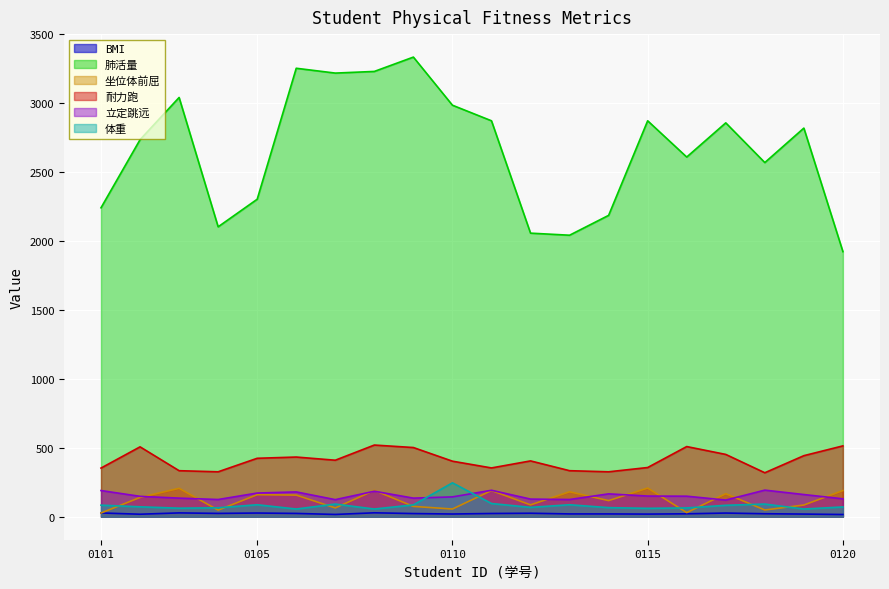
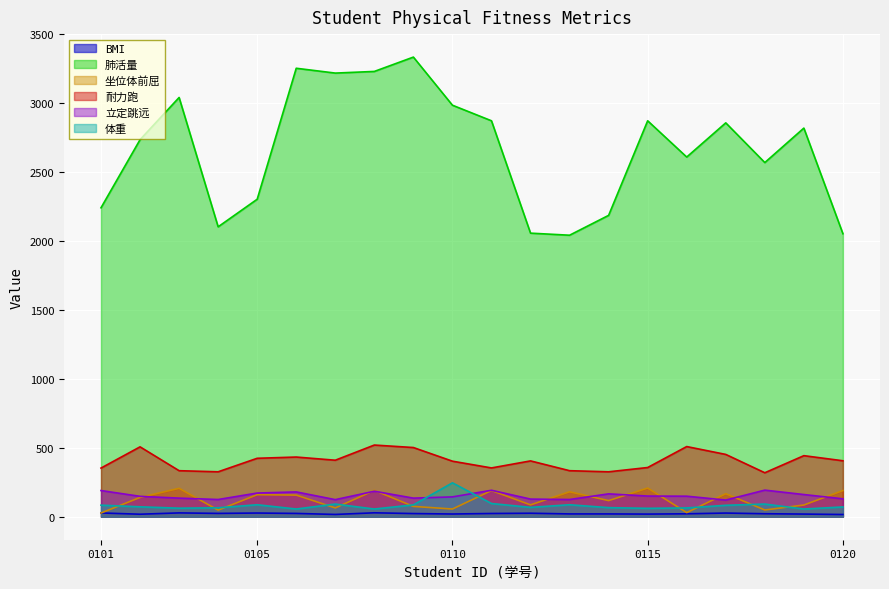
  {
    "BMI": {
      "0105": 30,
      "0110": 20,
      "0115": 20,
      "0120": 20
    },
    "肺活量": {
      "0101": 2240,
      "0105": 2300,
      "0110": 2990,
      "0115": 2870,
-     "0120": 1920
+     "0120": 2050
    },
    "坐位体前屈": {
      "0110": 60,
      "0115": 210,
      "0120": 190
    },
    "耐力跑": {
      "0101": 350,
      "0105": 420,
      "0110": 400,
      "0115": 360,
-     "0120": 510
+     "0120": 410
    },
    "立定跳远": {
      "0101": 190,
      "0110": 140,
      "0115": 150,
      "0120": 130
    },
    "体重": {
      "0101": 80,
      "0105": 90,
      "0110": 250,
      "0115": 60,
      "0120": 70
    }
  }
